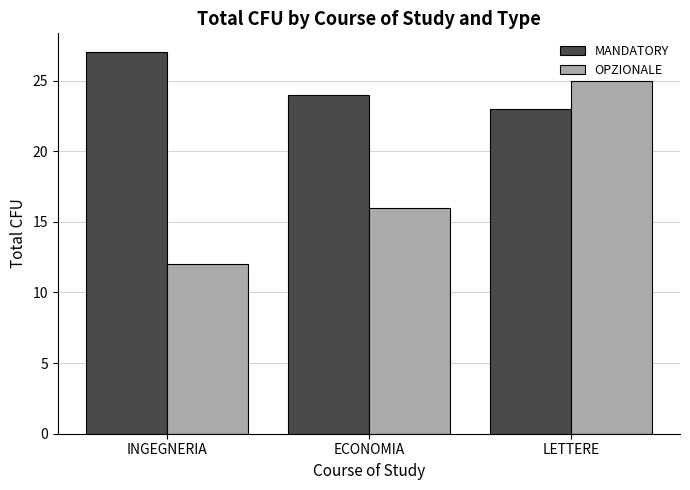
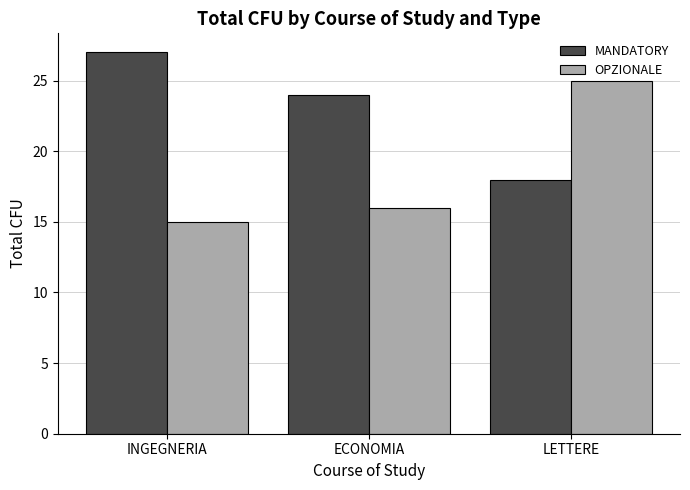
  {
    "MANDATORY": {
      "INGEGNERIA": 27,
      "ECONOMIA": 24,
-     "LETTERE": 23
+     "LETTERE": 18
    },
    "OPZIONALE": {
-     "INGEGNERIA": 12,
+     "INGEGNERIA": 15,
      "ECONOMIA": 16,
      "LETTERE": 25
    }
  }
